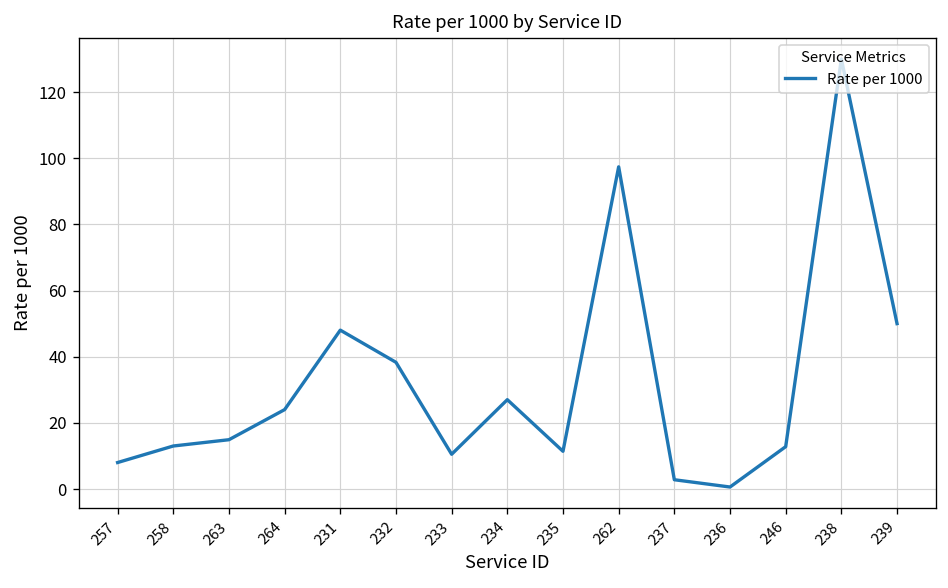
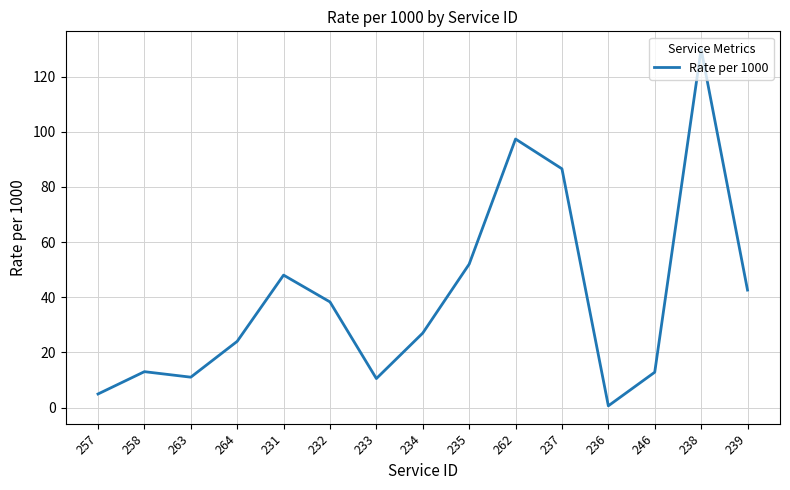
  {
-   "257": 8,
+   "257": 5,
    "258": 13,
-   "263": 15,
+   "263": 11,
    "264": 24,
    "231": 48,
    "232": 38,
    "233": 11,
    "234": 27,
-   "235": 11,
+   "235": 52,
    "262": 97,
-   "237": 3,
+   "237": 87,
    "236": 1,
    "246": 13,
-   "239": 50
+   "239": 43
  }
